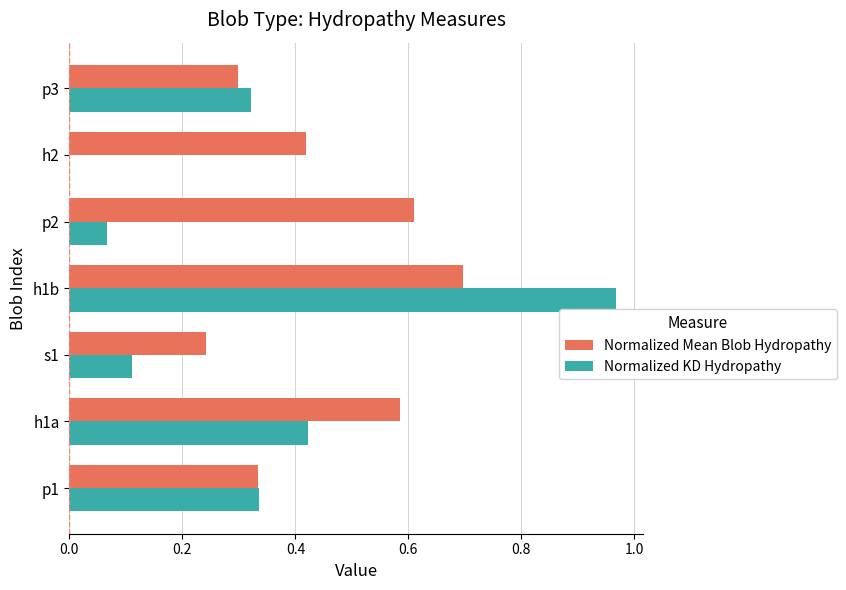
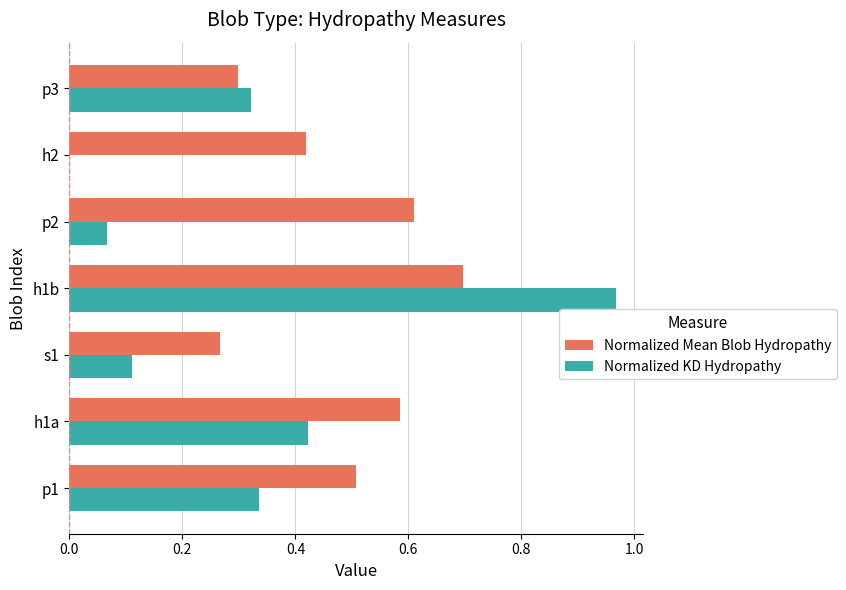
  {
    "Normalized Mean Blob Hydropathy": {
      "p3": 0.30,
      "h2": 0.42,
      "p2": 0.61,
      "h1b": 0.70,
-     "s1": 0.24,
+     "s1": 0.27,
      "h1a": 0.58,
-     "p1": 0.33
+     "p1": 0.51
    },
    "Normalized KD Hydropathy": {
      "p3": 0.32,
      "h2": 0.00,
      "p2": 0.07,
      "h1b": 0.97,
      "s1": 0.11,
      "h1a": 0.42,
      "p1": 0.34
    }
  }
